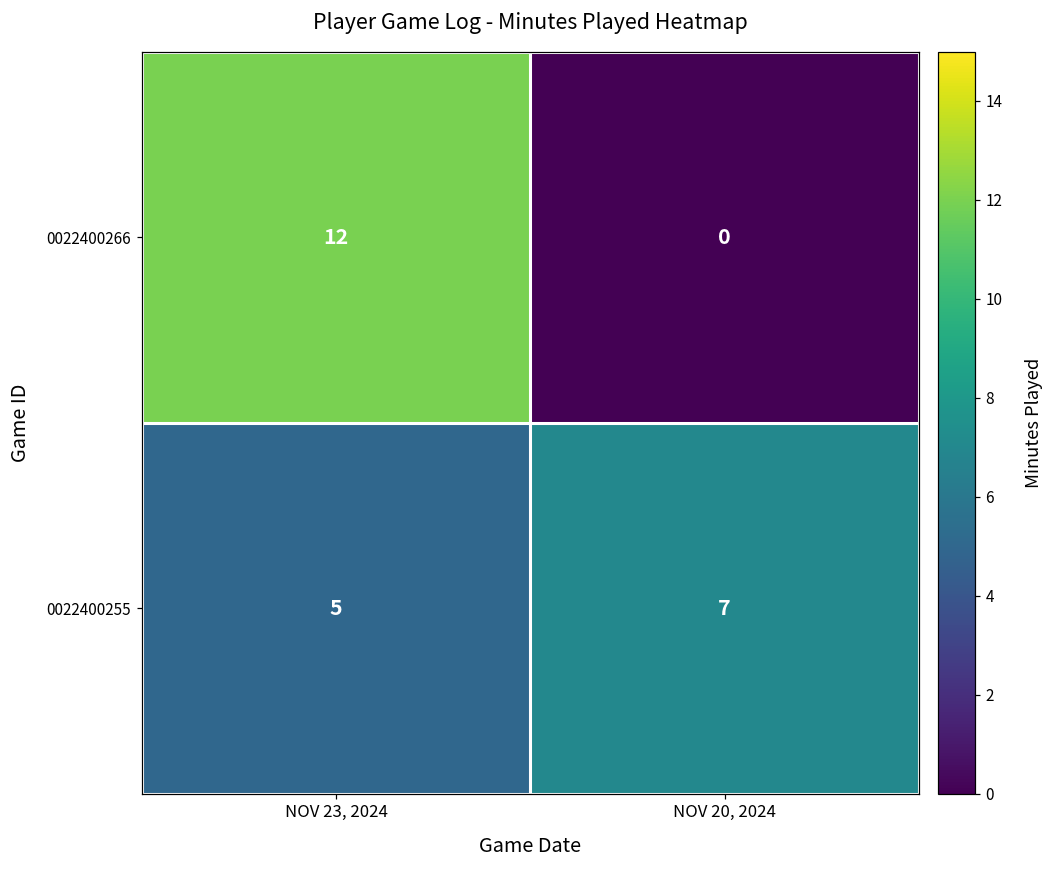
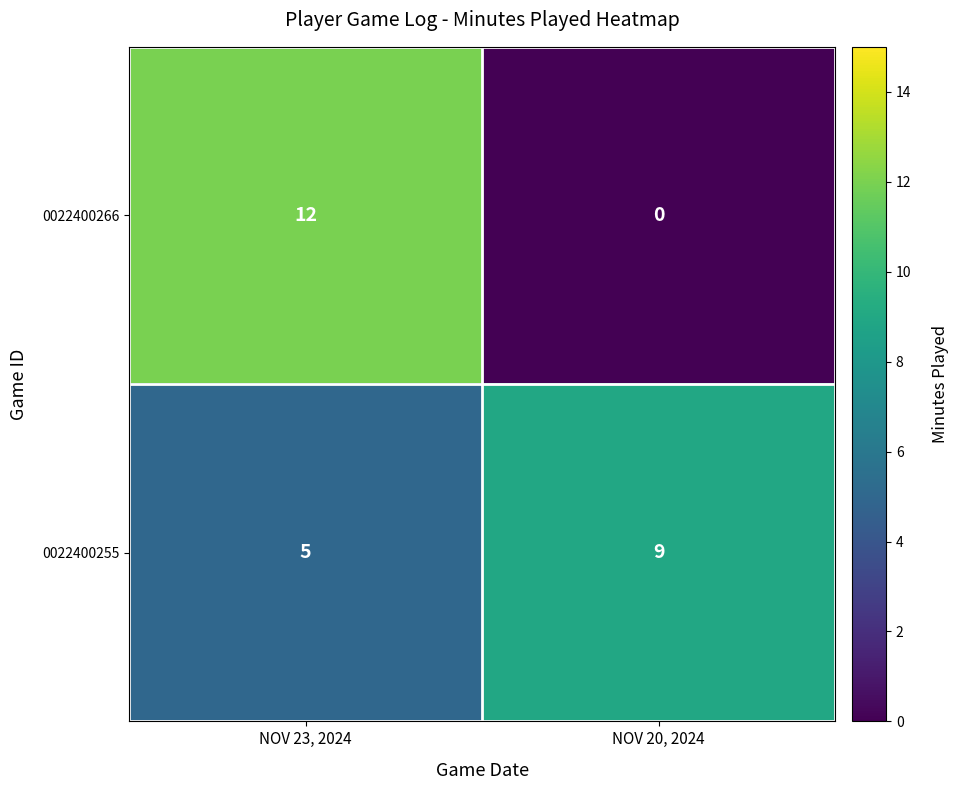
  {
    "0022400266": {
      "NOV 23, 2024": 12,
      "NOV 20, 2024": 0
    },
    "0022400255": {
      "NOV 23, 2024": 5,
-     "NOV 20, 2024": 7
+     "NOV 20, 2024": 9
    }
  }
